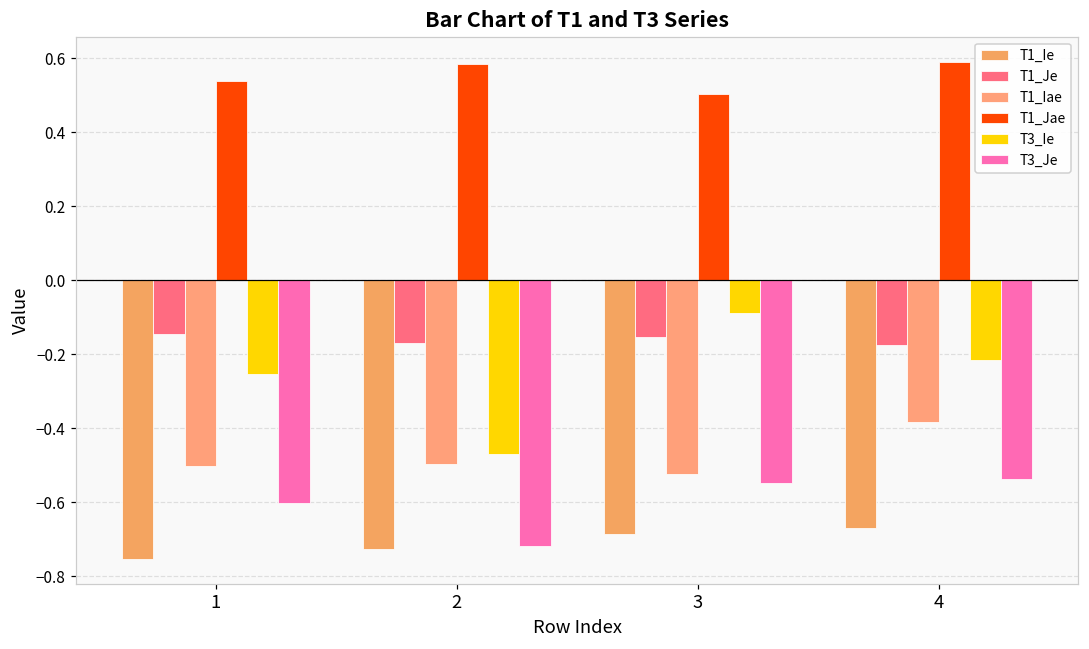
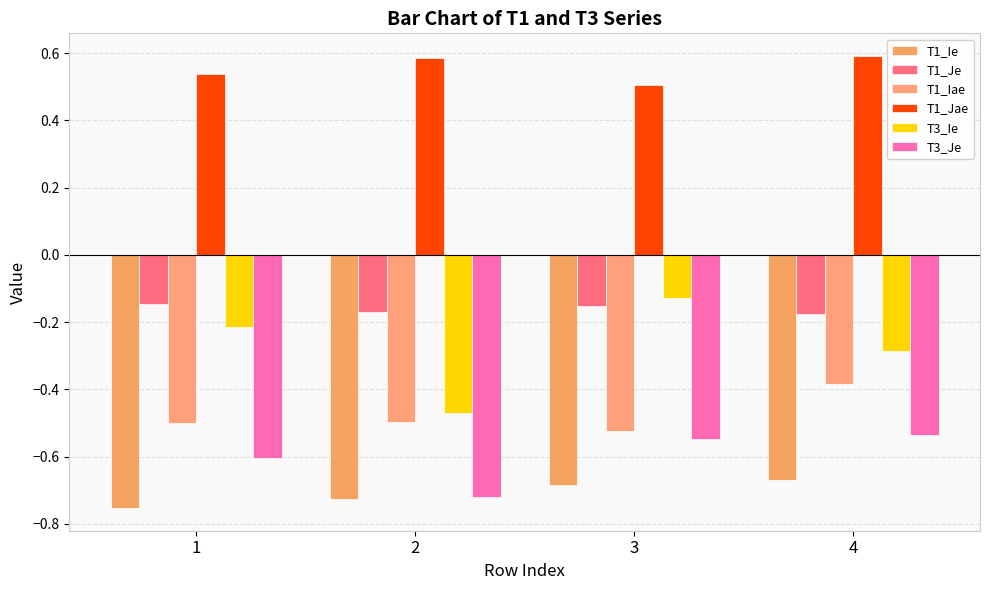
  {
    "T1_Jae": {
      "1": 0.54,
      "2": 0.59,
      "3": 0.50,
      "4": 0.59
    },
    "T3_Ie": {
-     "1": -0.25,
+     "1": -0.21,
      "2": -0.47,
-     "3": -0.09,
-     "4": -0.22
+     "3": -0.13,
+     "4": -0.29
    }
  }
